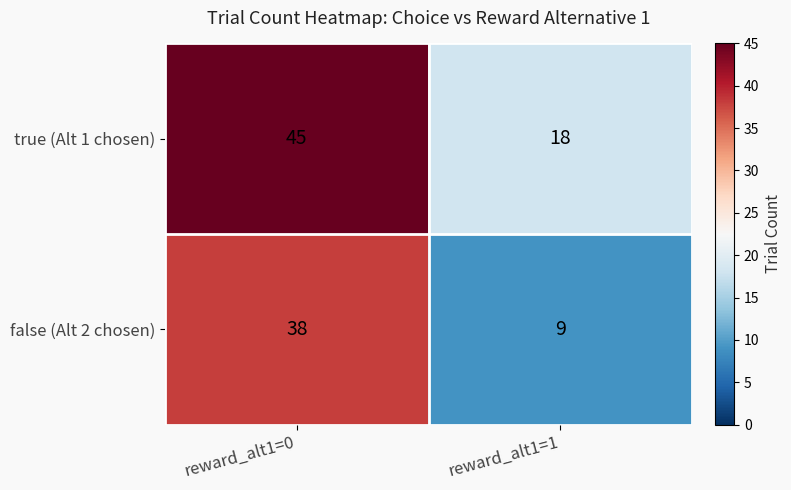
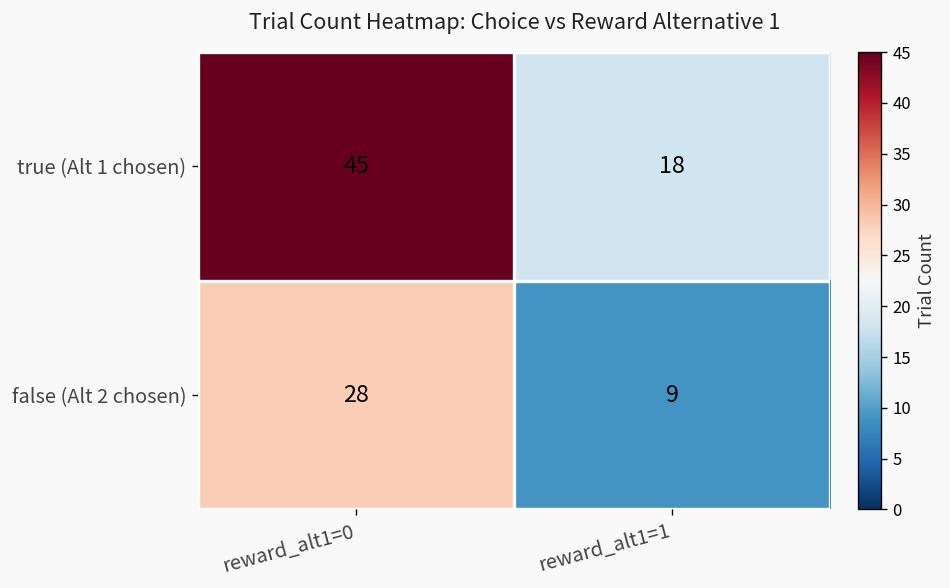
  {
    "true (Alt 1 chosen)": {
      "reward_alt1=0": 45,
      "reward_alt1=1": 18
    },
    "false (Alt 2 chosen)": {
-     "reward_alt1=0": 38,
+     "reward_alt1=0": 28,
      "reward_alt1=1": 9
    }
  }
